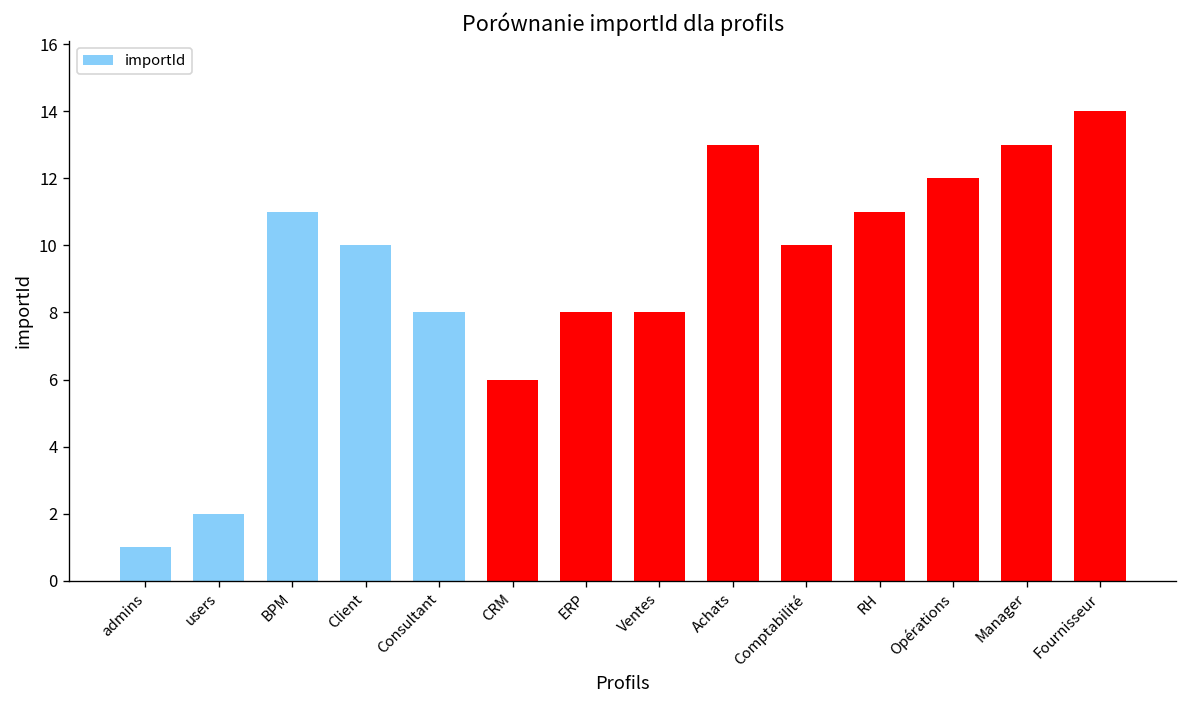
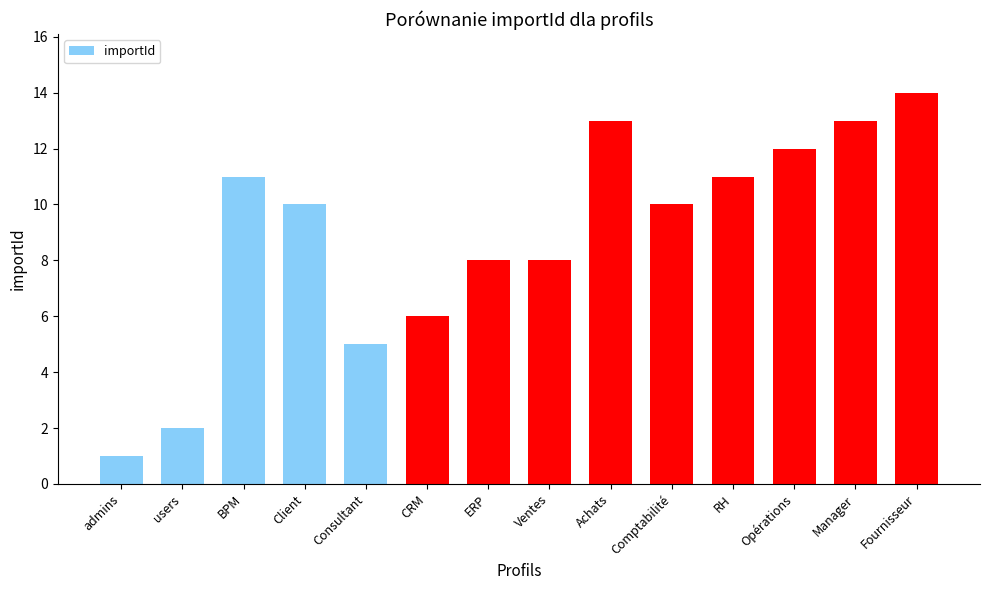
  {
    "admins": 1,
    "users": 2,
    "BPM": 11,
    "Client": 10,
-   "Consultant": 8,
+   "Consultant": 5,
    "CRM": 6,
    "ERP": 8,
    "Ventes": 8,
    "Achats": 13,
    "Comptabilité": 10,
    "RH": 11,
    "Opérations": 12,
    "Manager": 13,
    "Fournisseur": 14
  }
